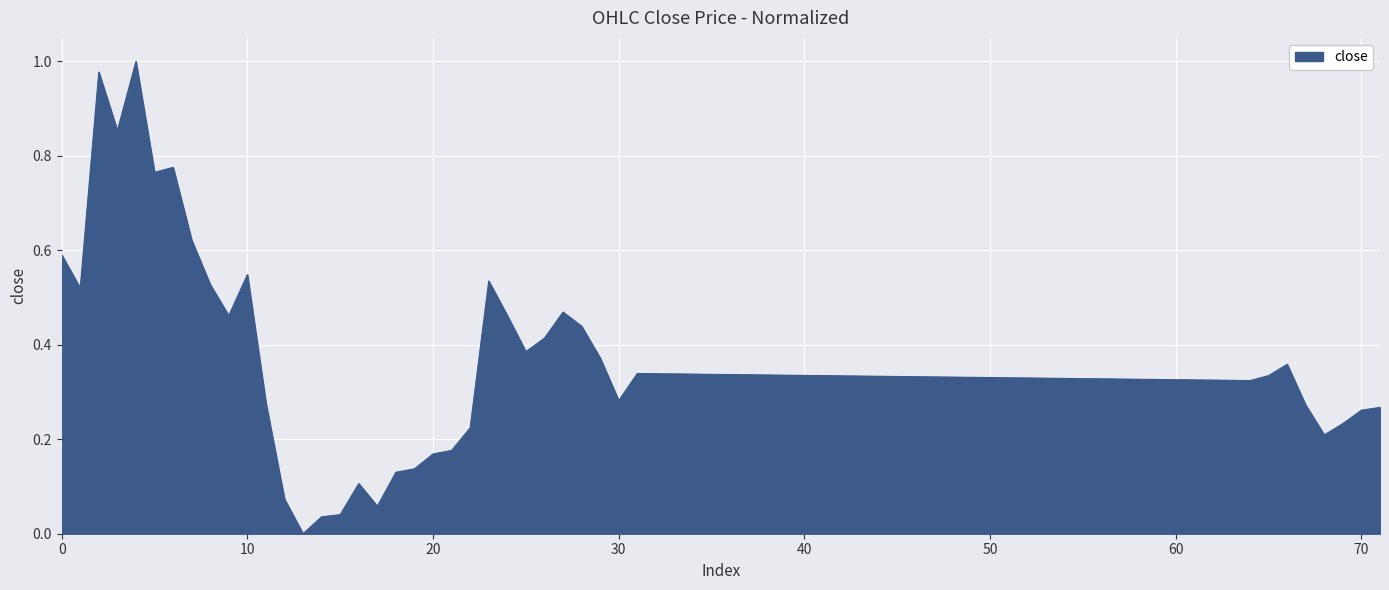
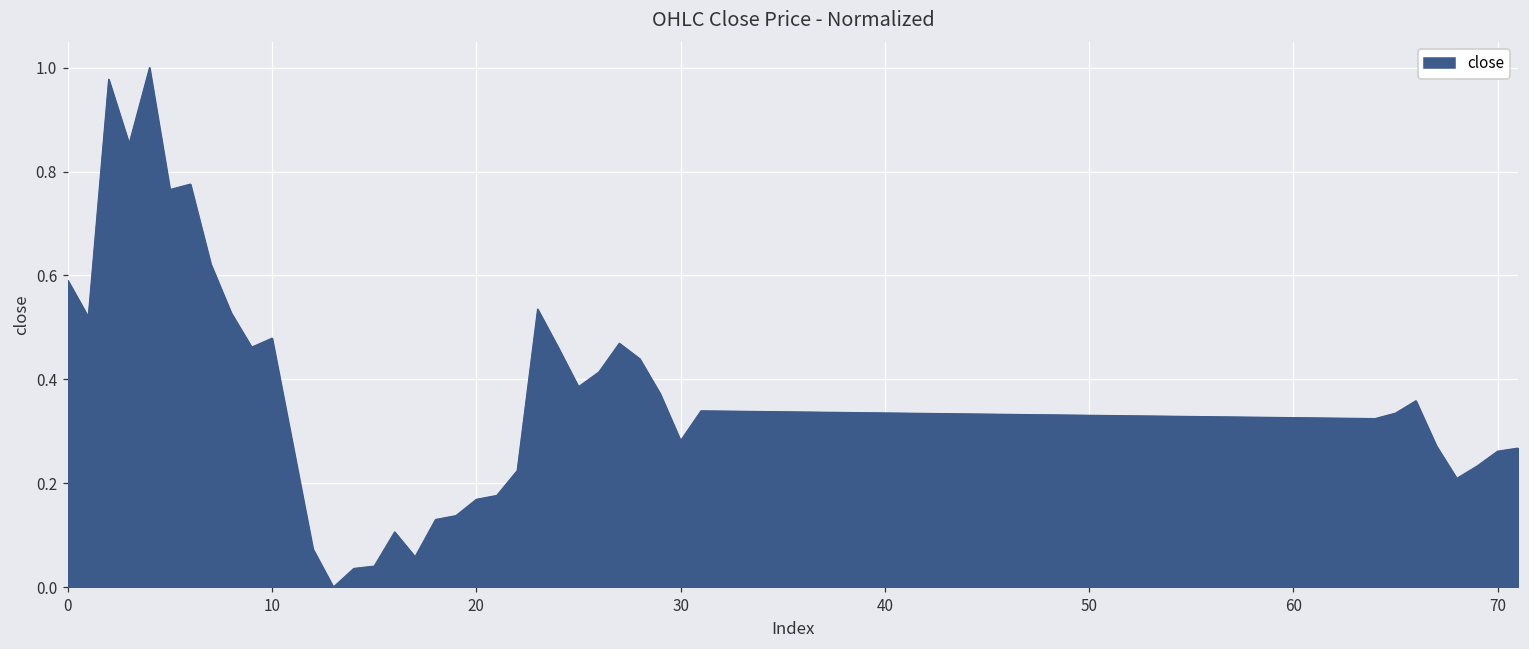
  {
    "0": 0.59,
-   "10": 0.55,
+   "10": 0.48,
    "20": 0.17,
    "30": 0.28,
    "70": 0.26
  }
